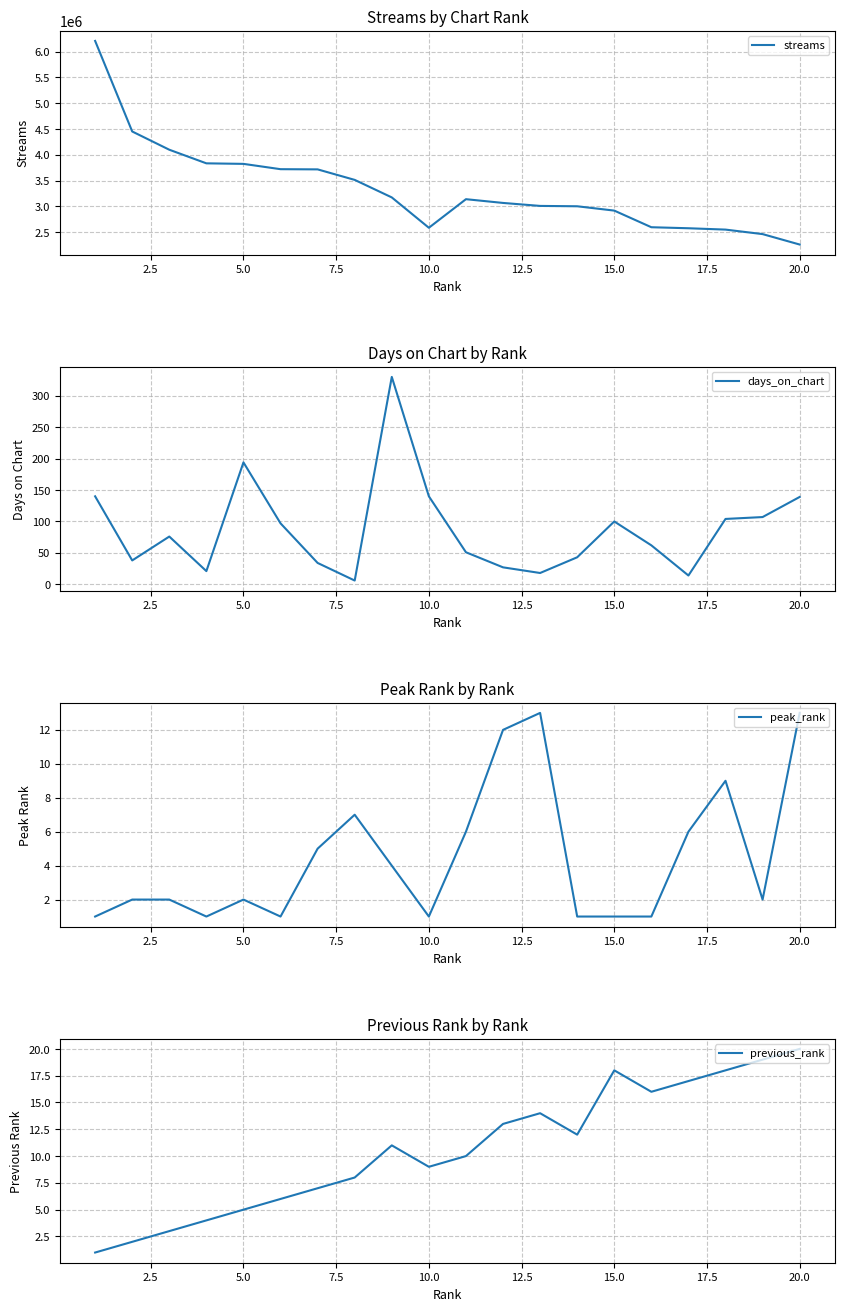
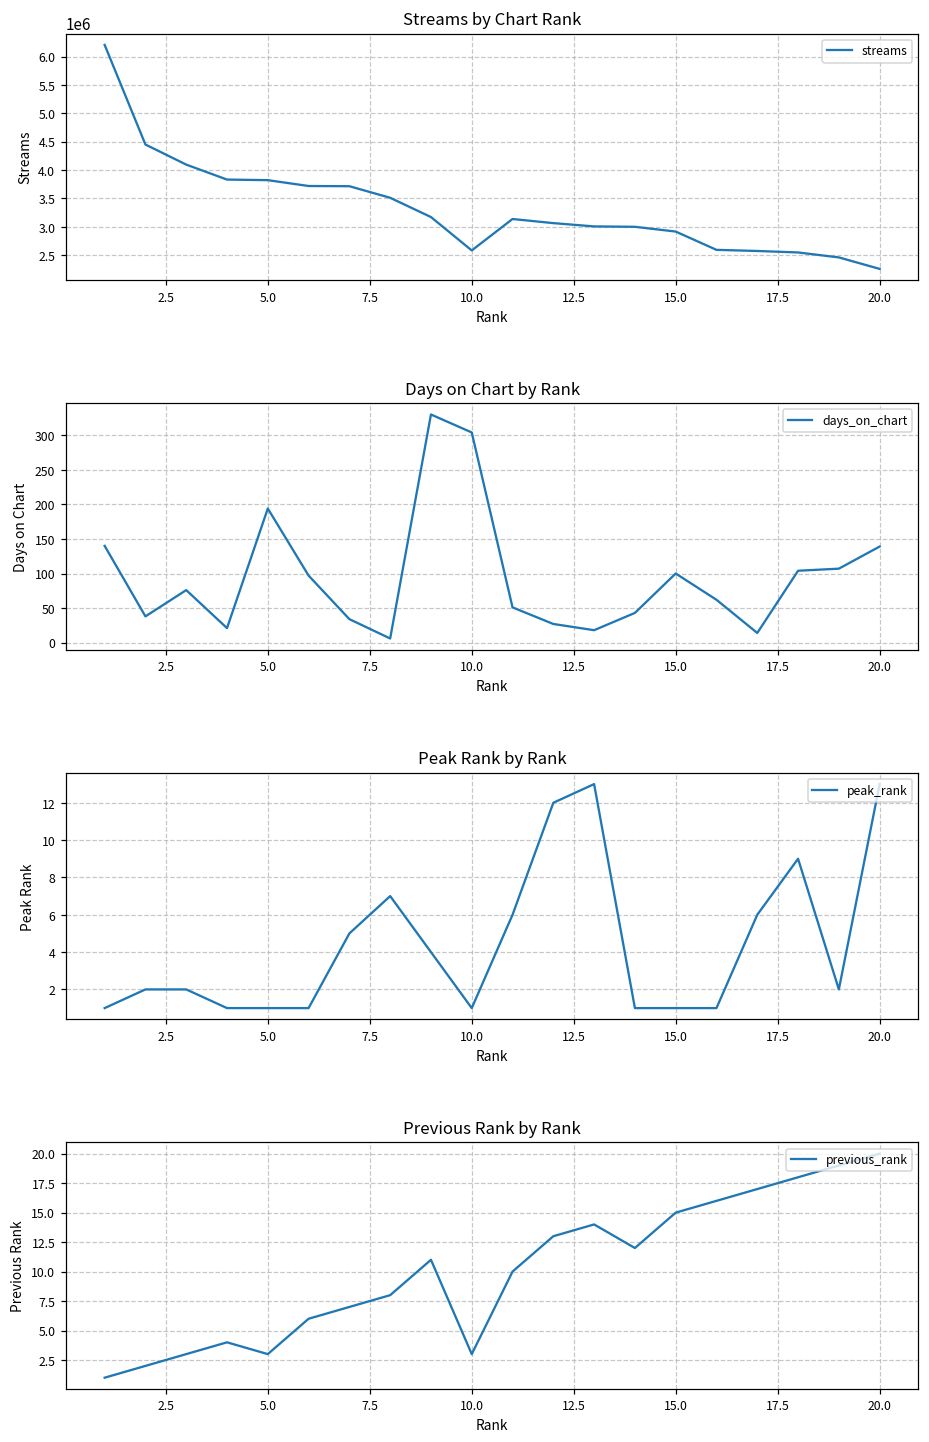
  {
    "Streams by Chart Rank": {
      "5.0": 3800000,
      "10.0": 2600000,
      "15.0": 2900000,
      "20.0": 2300000
    },
    "Days on Chart by Rank": {
      "5.0": 190,
-     "10.0": 140,
+     "10.0": 300,
      "15.0": 100,
      "20.0": 140
    },
    "Peak Rank by Rank": {
-     "5.0": 2,
+     "5.0": 1,
      "10.0": 1,
      "15.0": 1
    },
    "Previous Rank by Rank": {
-     "5.0": 5,
-     "10.0": 9,
-     "15.0": 18
+     "5.0": 3,
+     "10.0": 3,
+     "15.0": 15
    }
  }
